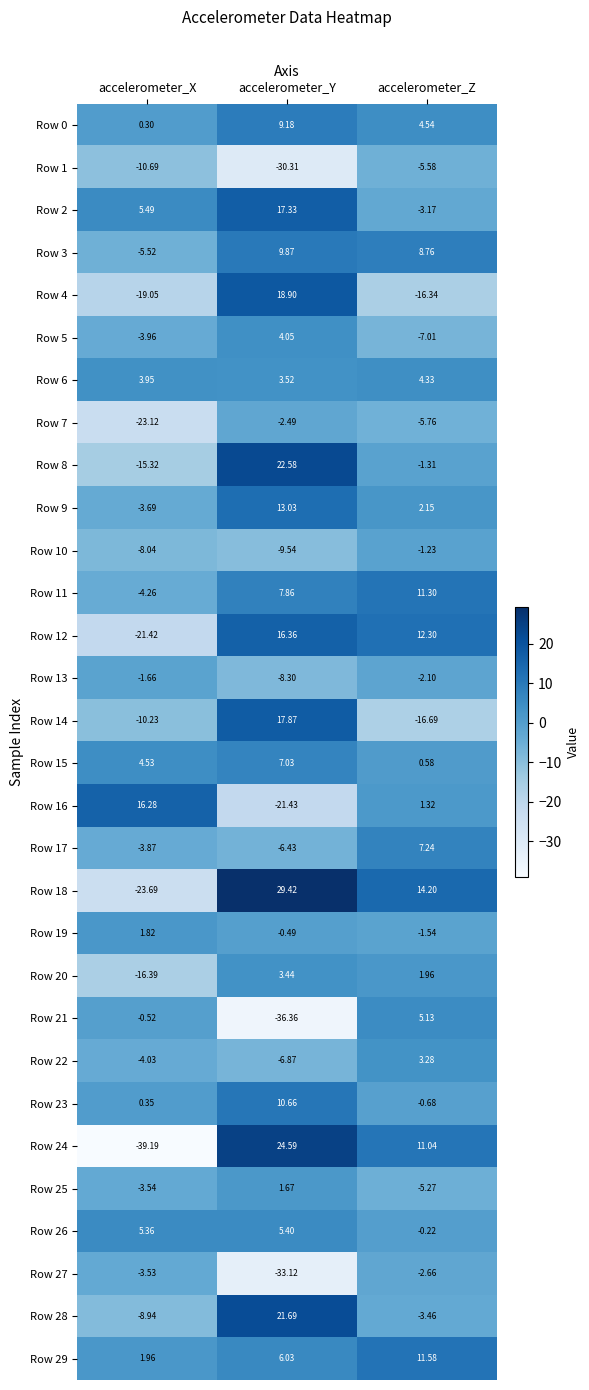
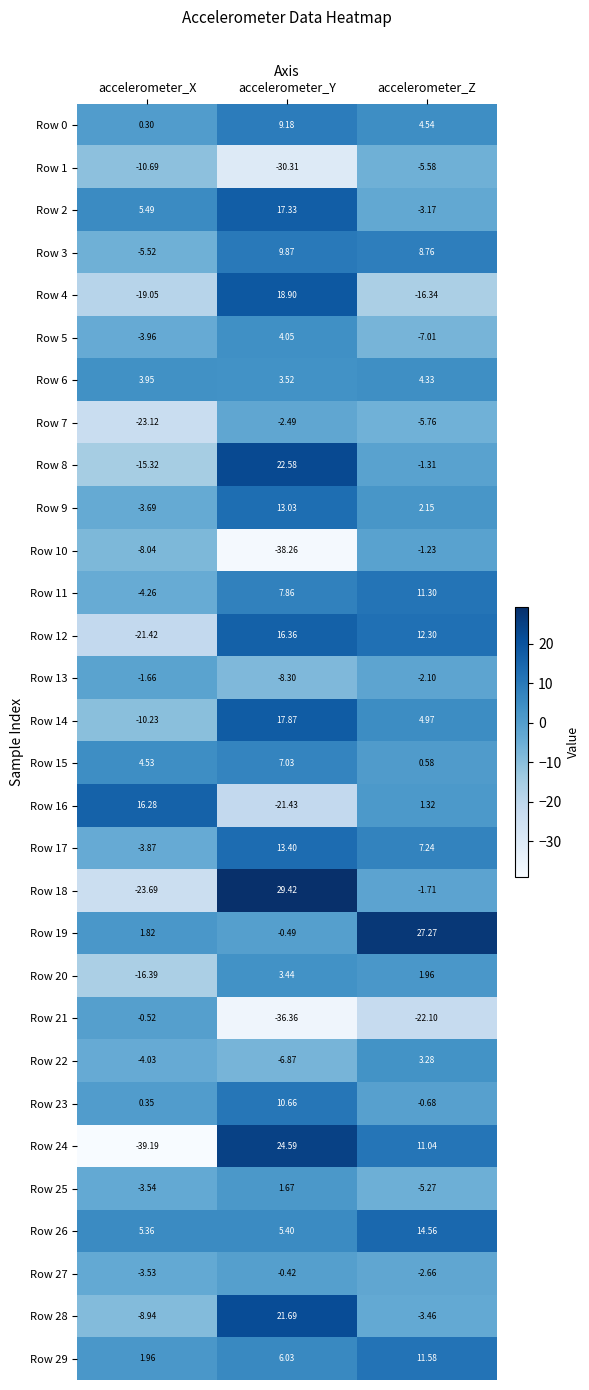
  {
    "Row 0": {
      "accelerometer_X": 0.30,
      "accelerometer_Y": 9.18,
      "accelerometer_Z": 4.54
    },
    "Row 1": {
      "accelerometer_X": -10.69,
      "accelerometer_Y": -30.31,
      "accelerometer_Z": -5.58
    },
    "Row 2": {
      "accelerometer_X": 5.49,
      "accelerometer_Y": 17.33,
      "accelerometer_Z": -3.17
    },
    "Row 3": {
      "accelerometer_X": -5.52,
      "accelerometer_Y": 9.87,
      "accelerometer_Z": 8.76
    },
    "Row 4": {
      "accelerometer_X": -19.05,
      "accelerometer_Y": 18.90,
      "accelerometer_Z": -16.34
    },
    "Row 5": {
      "accelerometer_X": -3.96,
      "accelerometer_Y": 4.05,
      "accelerometer_Z": -7.01
    },
    "Row 6": {
      "accelerometer_X": 3.95,
      "accelerometer_Y": 3.52,
      "accelerometer_Z": 4.33
    },
    "Row 7": {
      "accelerometer_X": -23.12,
      "accelerometer_Y": -2.49,
      "accelerometer_Z": -5.76
    },
    "Row 8": {
      "accelerometer_X": -15.32,
      "accelerometer_Y": 22.58,
      "accelerometer_Z": -1.31
    },
    "Row 9": {
      "accelerometer_X": -3.69,
      "accelerometer_Y": 13.03,
      "accelerometer_Z": 2.15
    },
    "Row 10": {
      "accelerometer_X": -8.04,
-     "accelerometer_Y": -9.54,
+     "accelerometer_Y": -38.26,
      "accelerometer_Z": -1.23
    },
    "Row 11": {
      "accelerometer_X": -4.26,
      "accelerometer_Y": 7.86,
      "accelerometer_Z": 11.30
    },
    "Row 12": {
      "accelerometer_X": -21.42,
      "accelerometer_Y": 16.36,
      "accelerometer_Z": 12.30
    },
    "Row 13": {
      "accelerometer_X": -1.66,
      "accelerometer_Y": -8.30,
      "accelerometer_Z": -2.10
    },
    "Row 14": {
      "accelerometer_X": -10.23,
      "accelerometer_Y": 17.87,
-     "accelerometer_Z": -16.69
+     "accelerometer_Z": 4.97
    },
    "Row 15": {
      "accelerometer_X": 4.53,
      "accelerometer_Y": 7.03,
      "accelerometer_Z": 0.58
    },
    "Row 16": {
      "accelerometer_X": 16.28,
      "accelerometer_Y": -21.43,
      "accelerometer_Z": 1.32
    },
    "Row 17": {
      "accelerometer_X": -3.87,
-     "accelerometer_Y": -6.43,
+     "accelerometer_Y": 13.40,
      "accelerometer_Z": 7.24
    },
    "Row 18": {
      "accelerometer_X": -23.69,
      "accelerometer_Y": 29.42,
-     "accelerometer_Z": 14.20
+     "accelerometer_Z": -1.71
    },
    "Row 19": {
      "accelerometer_X": 1.82,
      "accelerometer_Y": -0.49,
-     "accelerometer_Z": -1.54
+     "accelerometer_Z": 27.27
    },
    "Row 20": {
      "accelerometer_X": -16.39,
      "accelerometer_Y": 3.44,
      "accelerometer_Z": 1.96
    },
    "Row 21": {
      "accelerometer_X": -0.52,
      "accelerometer_Y": -36.36,
-     "accelerometer_Z": 5.13
+     "accelerometer_Z": -22.10
    },
    "Row 22": {
      "accelerometer_X": -4.03,
      "accelerometer_Y": -6.87,
      "accelerometer_Z": 3.28
    },
    "Row 23": {
      "accelerometer_X": 0.35,
      "accelerometer_Y": 10.66,
      "accelerometer_Z": -0.68
    },
    "Row 24": {
      "accelerometer_X": -39.19,
      "accelerometer_Y": 24.59,
      "accelerometer_Z": 11.04
    },
    "Row 25": {
      "accelerometer_X": -3.54,
      "accelerometer_Y": 1.67,
      "accelerometer_Z": -5.27
    },
    "Row 26": {
      "accelerometer_X": 5.36,
      "accelerometer_Y": 5.40,
-     "accelerometer_Z": -0.22
+     "accelerometer_Z": 14.56
    },
    "Row 27": {
      "accelerometer_X": -3.53,
-     "accelerometer_Y": -33.12,
+     "accelerometer_Y": -0.42,
      "accelerometer_Z": -2.66
    },
    "Row 28": {
      "accelerometer_X": -8.94,
      "accelerometer_Y": 21.69,
      "accelerometer_Z": -3.46
    },
    "Row 29": {
      "accelerometer_X": 1.96,
      "accelerometer_Y": 6.03,
      "accelerometer_Z": 11.58
    }
  }
